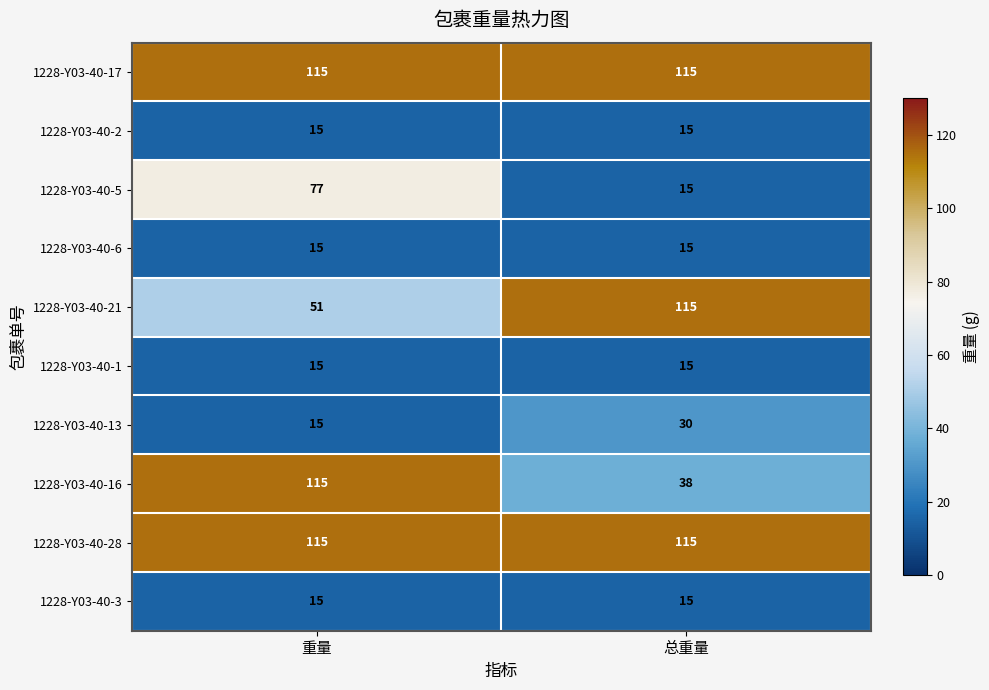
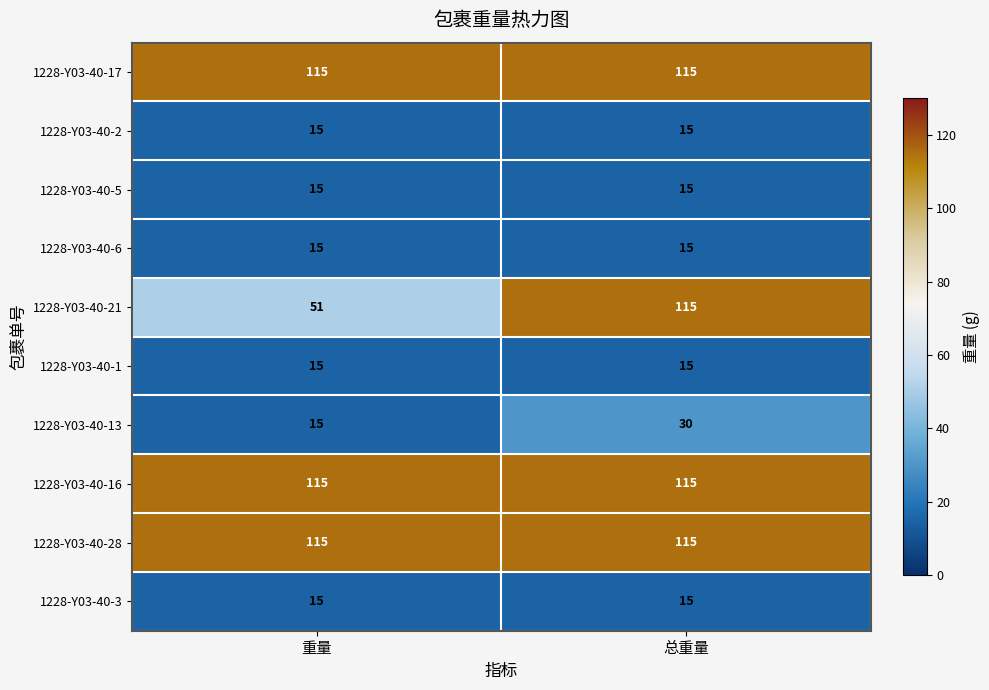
  {
    "1228-Y03-40-17": {
      "重量": 115,
      "总重量": 115
    },
    "1228-Y03-40-2": {
      "重量": 15,
      "总重量": 15
    },
    "1228-Y03-40-5": {
-     "重量": 77,
+     "重量": 15,
      "总重量": 15
    },
    "1228-Y03-40-6": {
      "重量": 15,
      "总重量": 15
    },
    "1228-Y03-40-21": {
      "重量": 51,
      "总重量": 115
    },
    "1228-Y03-40-1": {
      "重量": 15,
      "总重量": 15
    },
    "1228-Y03-40-13": {
      "重量": 15,
      "总重量": 30
    },
    "1228-Y03-40-16": {
      "重量": 115,
-     "总重量": 38
+     "总重量": 115
    },
    "1228-Y03-40-28": {
      "重量": 115,
      "总重量": 115
    },
    "1228-Y03-40-3": {
      "重量": 15,
      "总重量": 15
    }
  }
